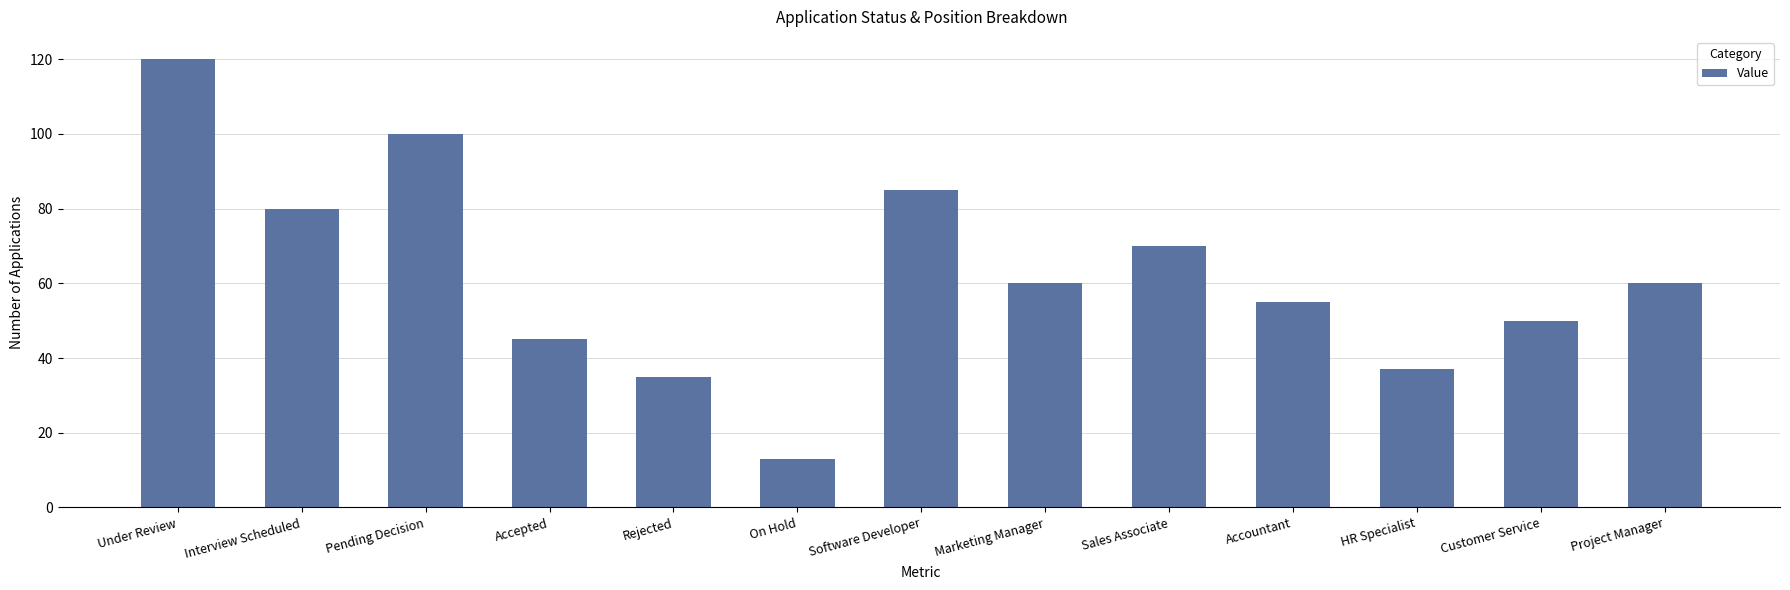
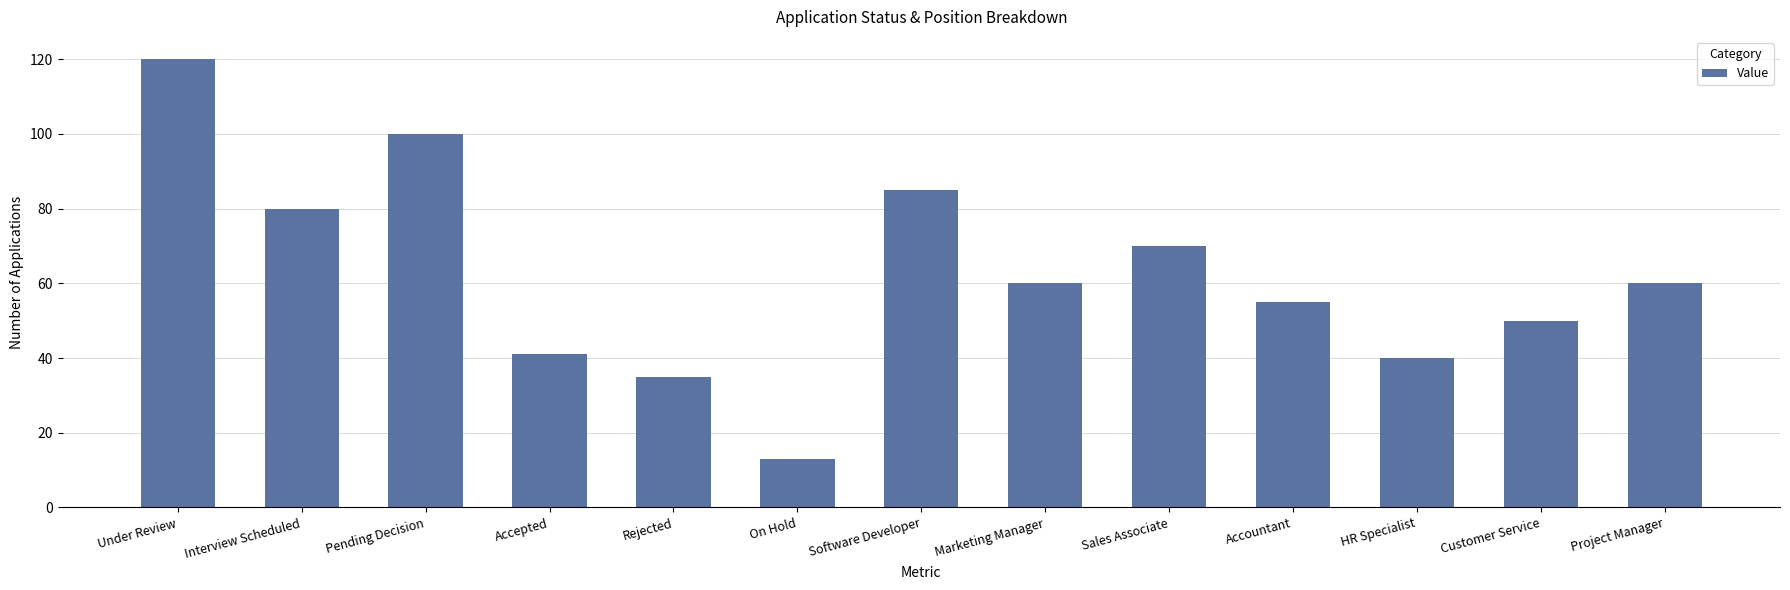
  {
    "Under Review": 120,
    "Interview Scheduled": 80,
    "Pending Decision": 100,
-   "Accepted": 45,
+   "Accepted": 41,
    "Rejected": 35,
    "On Hold": 13,
    "Software Developer": 85,
    "Marketing Manager": 60,
    "Sales Associate": 70,
    "Accountant": 55,
-   "HR Specialist": 37,
+   "HR Specialist": 40,
    "Customer Service": 50,
    "Project Manager": 60
  }
